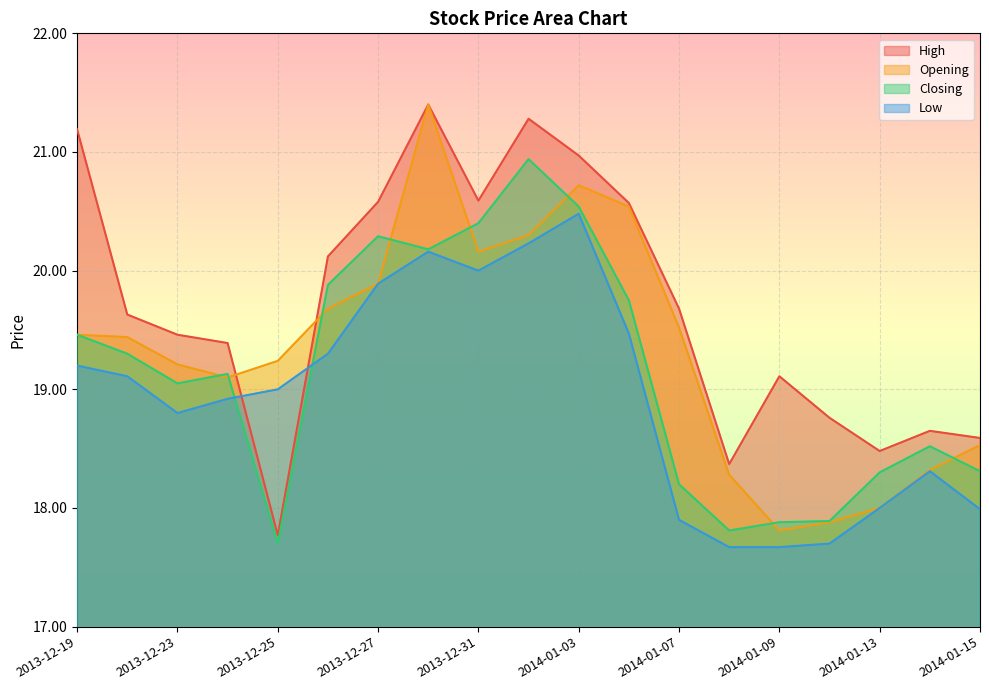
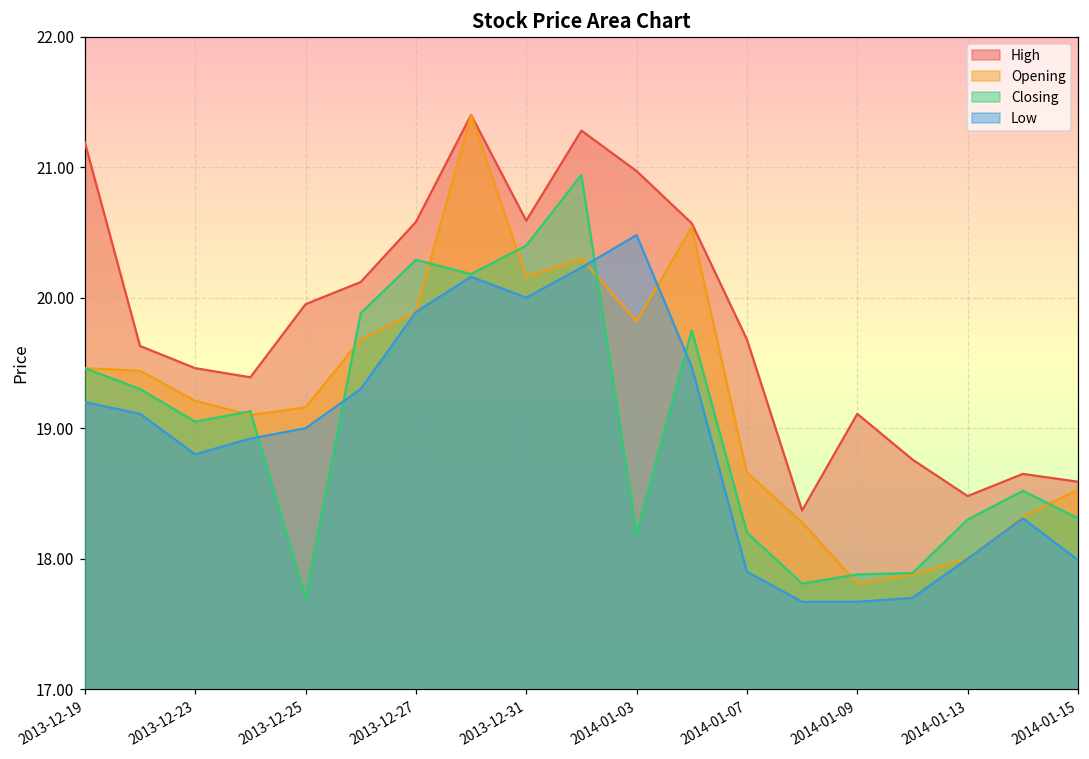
  {
    "High": {
      "2013-12-19": 21.19,
      "2013-12-23": 19.46,
-     "2013-12-25": 17.77,
+     "2013-12-25": 19.95,
      "2013-12-27": 20.58,
      "2013-12-31": 20.59,
      "2014-01-03": 20.97,
      "2014-01-07": 19.68,
      "2014-01-09": 19.11,
      "2014-01-13": 18.48,
      "2014-01-15": 18.59
    },
    "Opening": {
      "2013-12-23": 19.21,
-     "2013-12-25": 19.24,
+     "2013-12-25": 19.16,
      "2013-12-31": 20.16,
-     "2014-01-03": 20.72,
-     "2014-01-07": 19.52,
+     "2014-01-03": 19.82,
+     "2014-01-07": 18.66,
      "2014-01-09": 17.81,
      "2014-01-15": 18.53
    },
    "Closing": {
      "2013-12-23": 19.05,
      "2013-12-25": 17.70,
      "2013-12-27": 20.29,
      "2013-12-31": 20.40,
-     "2014-01-03": 20.54,
+     "2014-01-03": 18.19,
      "2014-01-07": 18.20,
      "2014-01-09": 17.88,
      "2014-01-13": 18.30,
      "2014-01-15": 18.31
    },
    "Low": {
      "2013-12-19": 19.20,
      "2013-12-23": 18.80,
      "2013-12-25": 19.00,
      "2013-12-31": 20.00,
      "2014-01-03": 20.48,
      "2014-01-07": 17.90,
      "2014-01-09": 17.67,
      "2014-01-15": 17.99
    }
  }
